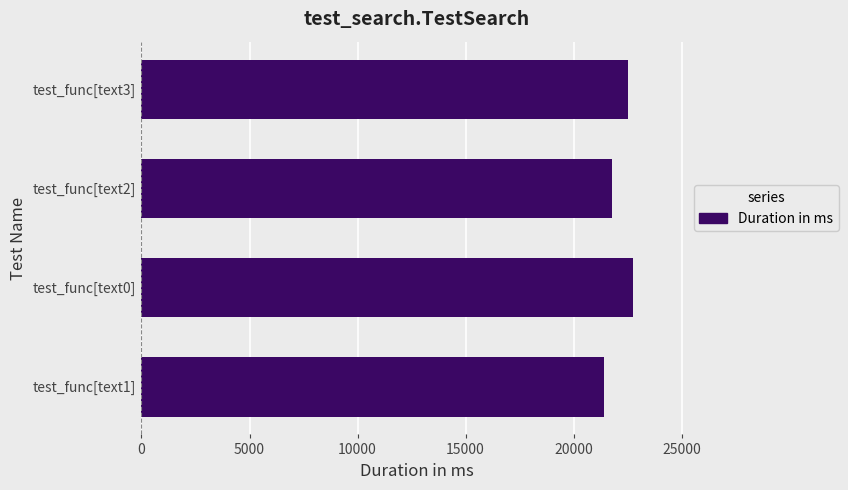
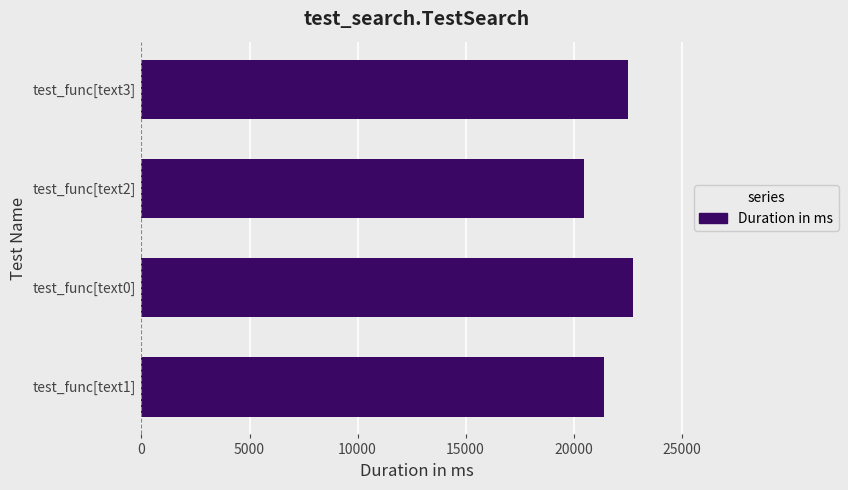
  {
    "test_func[text3]": 22500,
-   "test_func[text2]": 21800,
+   "test_func[text2]": 20500,
    "test_func[text0]": 22700,
    "test_func[text1]": 21400
  }
